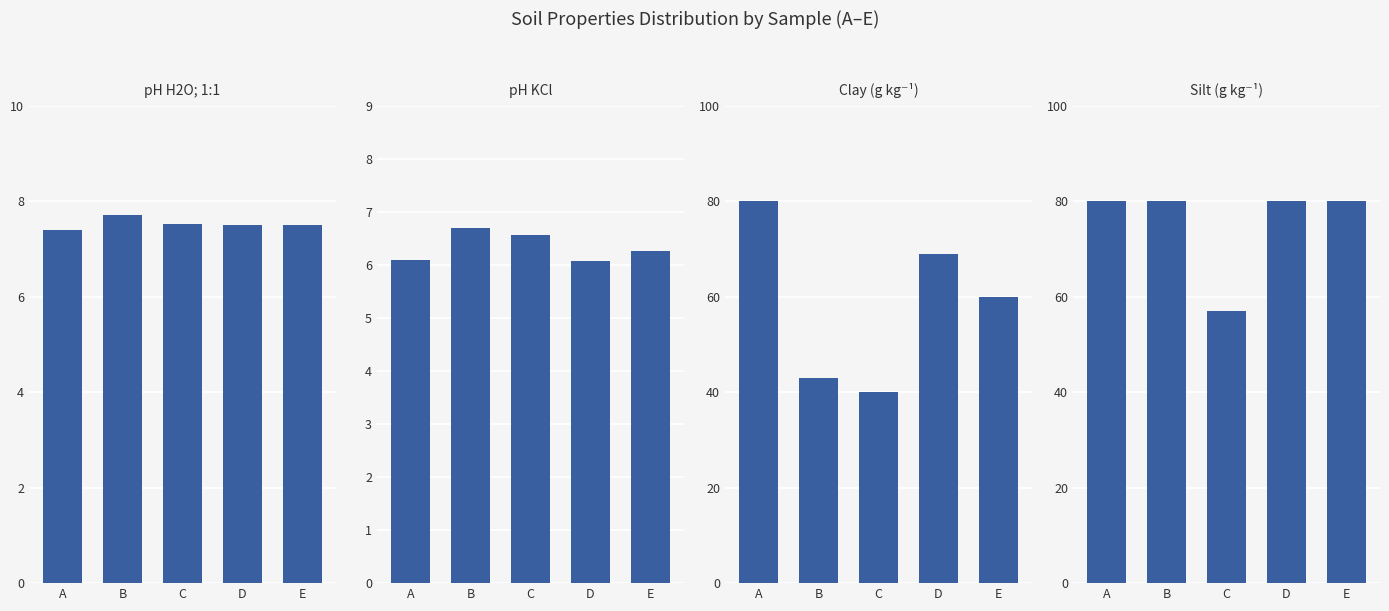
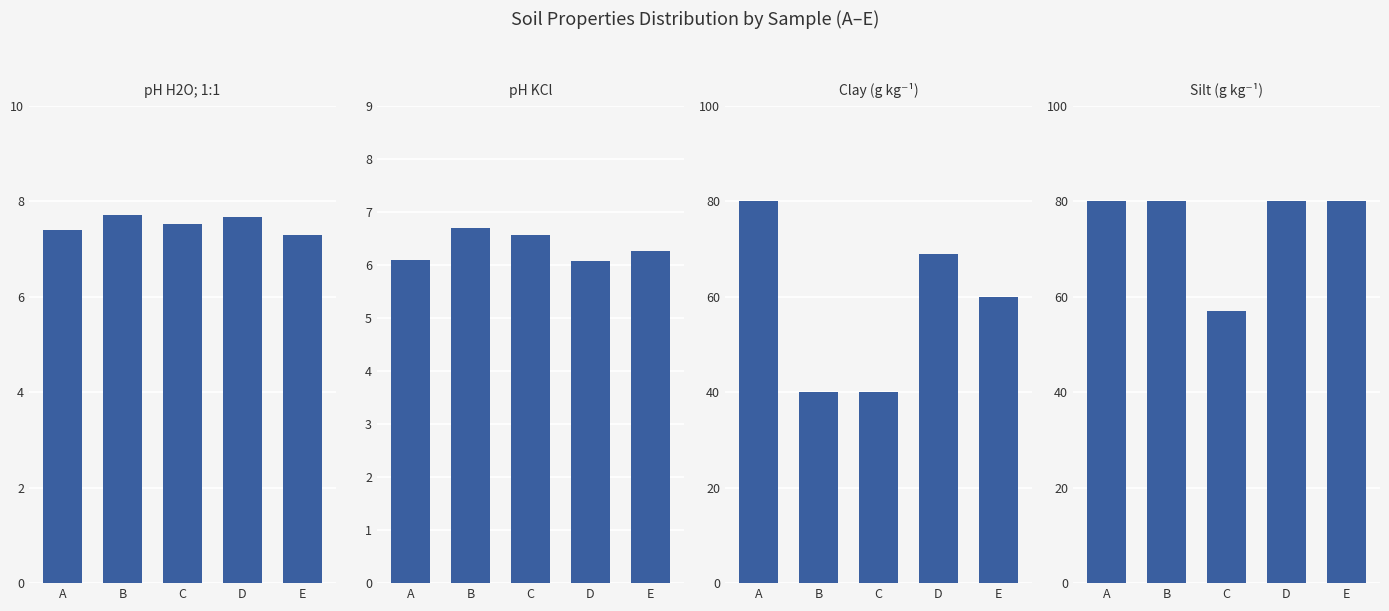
  {
    "pH H2O; 1:1": {
      "A": 7.4,
      "B": 7.7,
      "C": 7.5,
-     "D": 7.5,
-     "E": 7.5
+     "D": 7.7,
+     "E": 7.3
    },
    "pH KCl": {
      "A": 6.1,
      "B": 6.7,
      "C": 6.6,
      "D": 6.1,
      "E": 6.3
    },
    "Clay (g kg⁻¹)": {
      "A": 80,
-     "B": 43,
+     "B": 40,
      "C": 40,
      "D": 69,
      "E": 60
    },
    "Silt (g kg⁻¹)": {
      "A": 80,
      "B": 80,
      "C": 57,
      "D": 80,
      "E": 80
    }
  }
